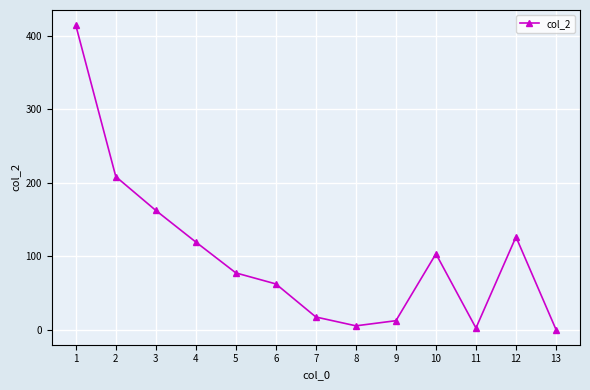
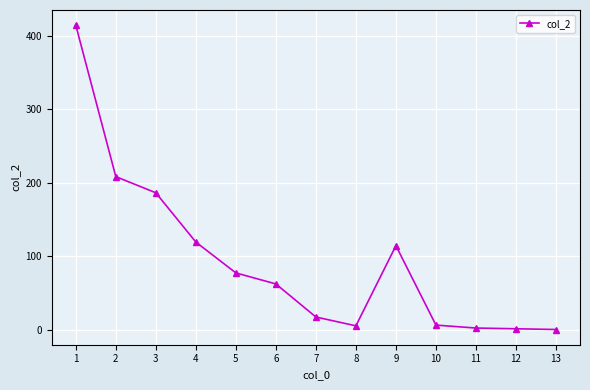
  {
    "1": 410,
    "2": 210,
-   "3": 160,
+   "3": 190,
    "4": 120,
    "5": 80,
    "6": 60,
    "7": 20,
    "8": 10,
-   "9": 10,
-   "10": 100,
+   "9": 110,
+   "10": 10,
    "11": 0,
-   "12": 130,
+   "12": 0,
    "13": 0
  }
